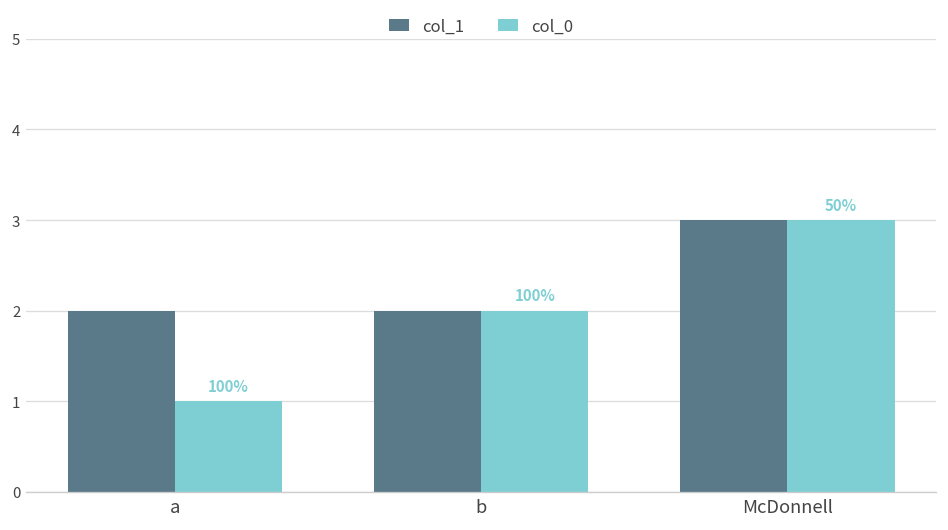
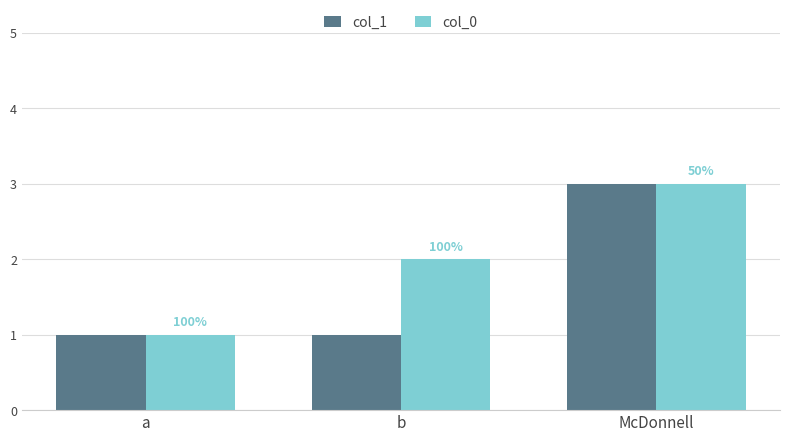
  {
    "col_1": {
-     "a": "2",
-     "b": "2",
+     "a": "1",
+     "b": "1",
      "McDonnell": "3"
    },
    "col_0": {
      "a": "100%"
    }
  }
